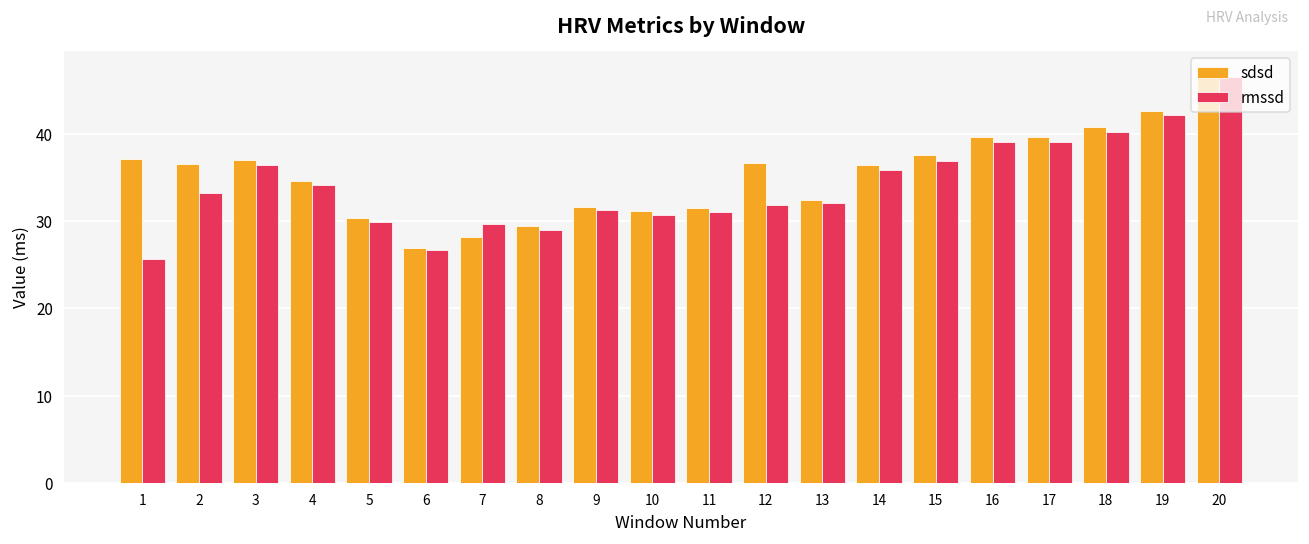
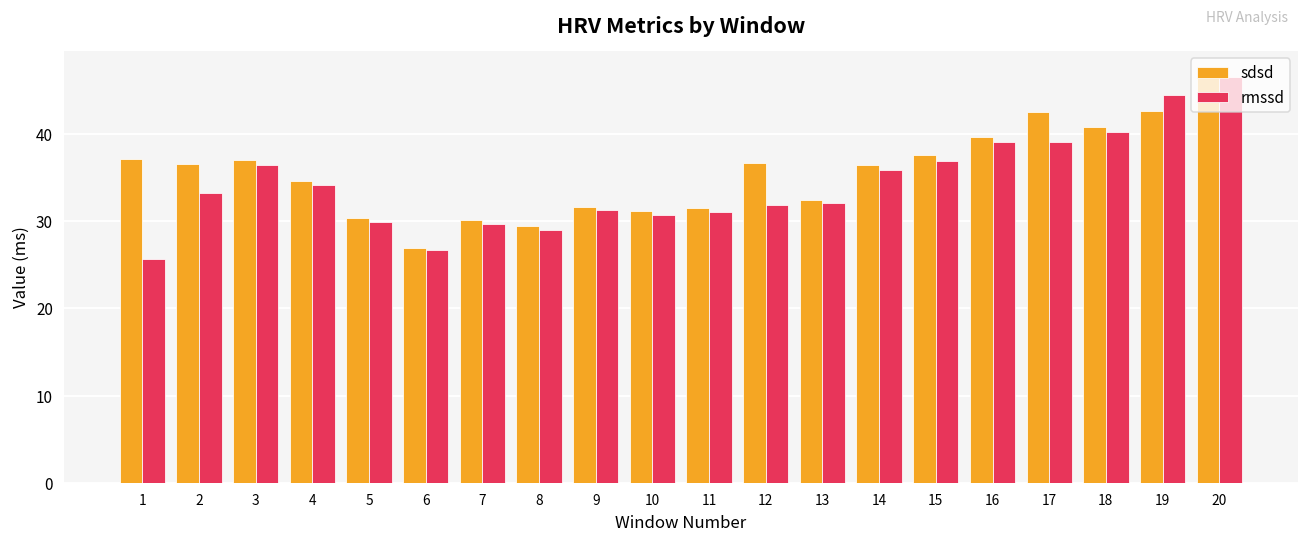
  {
    "sdsd": {
      "1": 37,
      "2": 37,
      "3": 37,
      "4": 35,
      "5": 30,
      "6": 27,
-     "7": 28,
+     "7": 30,
      "8": 29,
      "9": 32,
      "10": 31,
      "11": 32,
      "12": 37,
      "13": 32,
      "14": 36,
      "15": 38,
      "16": 40,
-     "17": 40,
+     "17": 42,
      "18": 41,
      "19": 43
    },
    "rmssd": {
      "1": 26,
      "2": 33,
      "3": 36,
      "4": 34,
      "5": 30,
      "6": 27,
      "7": 30,
      "8": 29,
      "9": 31,
      "10": 31,
      "11": 31,
      "12": 32,
      "13": 32,
      "14": 36,
      "15": 37,
      "16": 39,
      "17": 39,
      "18": 40,
-     "19": 42
+     "19": 44
    }
  }
